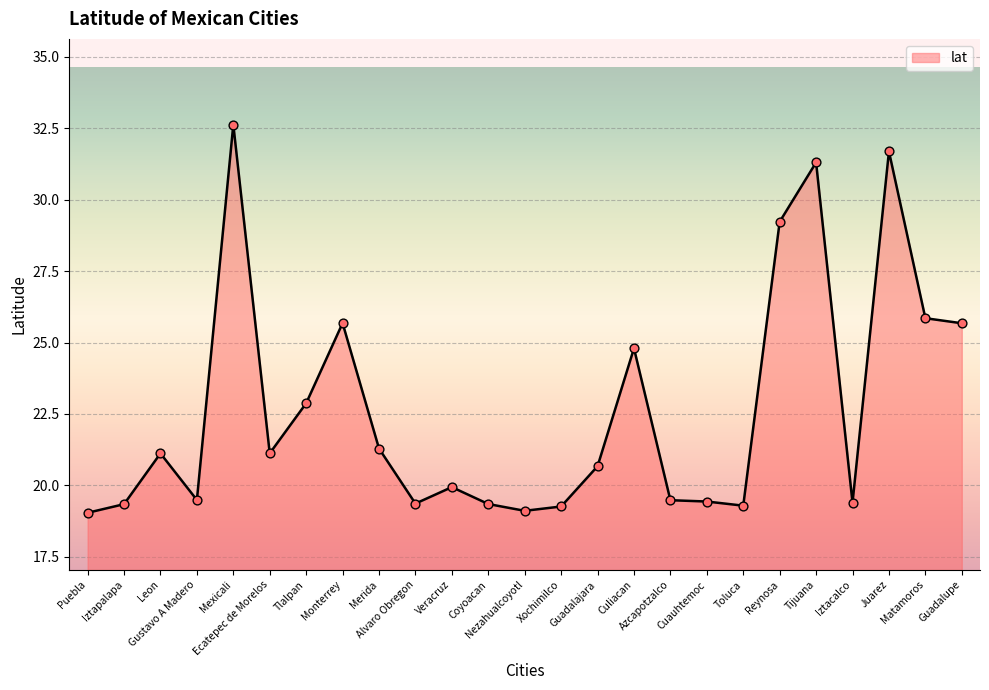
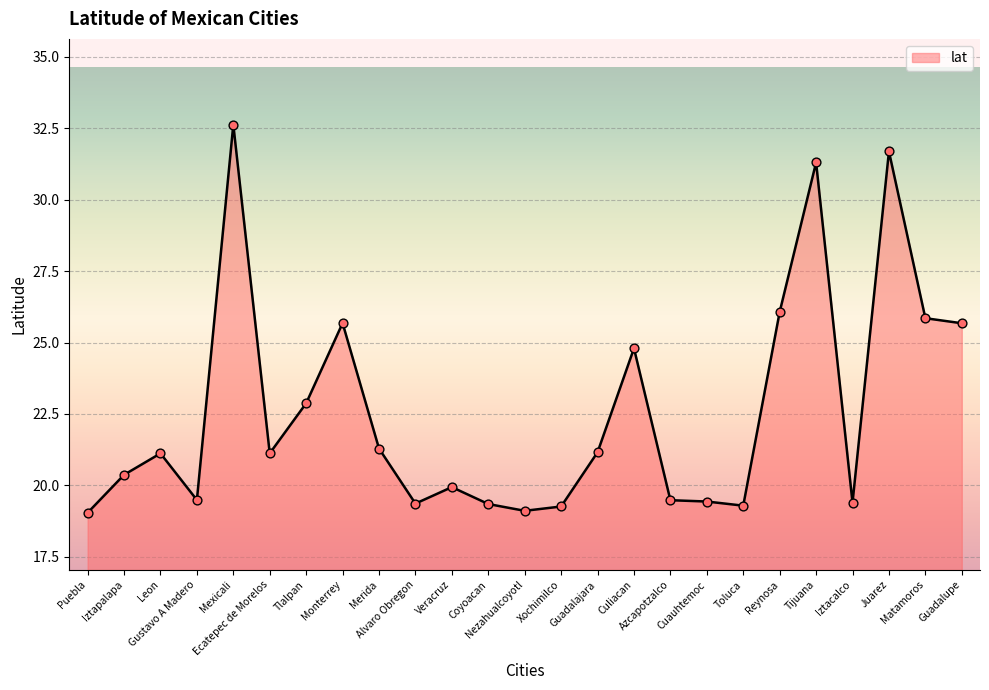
  {
    "Puebla": 19.0,
-   "Iztapalapa": 19.3,
+   "Iztapalapa": 20.4,
    "Leon": 21.1,
    "Gustavo A Madero": 19.5,
    "Mexicali": 32.6,
    "Ecatepec de Morelos": 21.1,
    "Tlalpan": 22.9,
    "Monterrey": 25.7,
    "Merida": 21.3,
    "Alvaro Obregon": 19.4,
    "Veracruz": 19.9,
    "Coyoacan": 19.4,
    "Nezahualcoyotl": 19.1,
    "Xochimilco": 19.3,
-   "Guadalajara": 20.7,
+   "Guadalajara": 21.2,
    "Culiacan": 24.8,
    "Azcapotzalco": 19.5,
    "Cuauhtemoc": 19.4,
    "Toluca": 19.3,
-   "Reynosa": 29.2,
+   "Reynosa": 26.1,
    "Tijuana": 31.3,
    "Iztacalco": 19.4,
    "Juarez": 31.7,
    "Matamoros": 25.9,
    "Guadalupe": 25.7
  }
